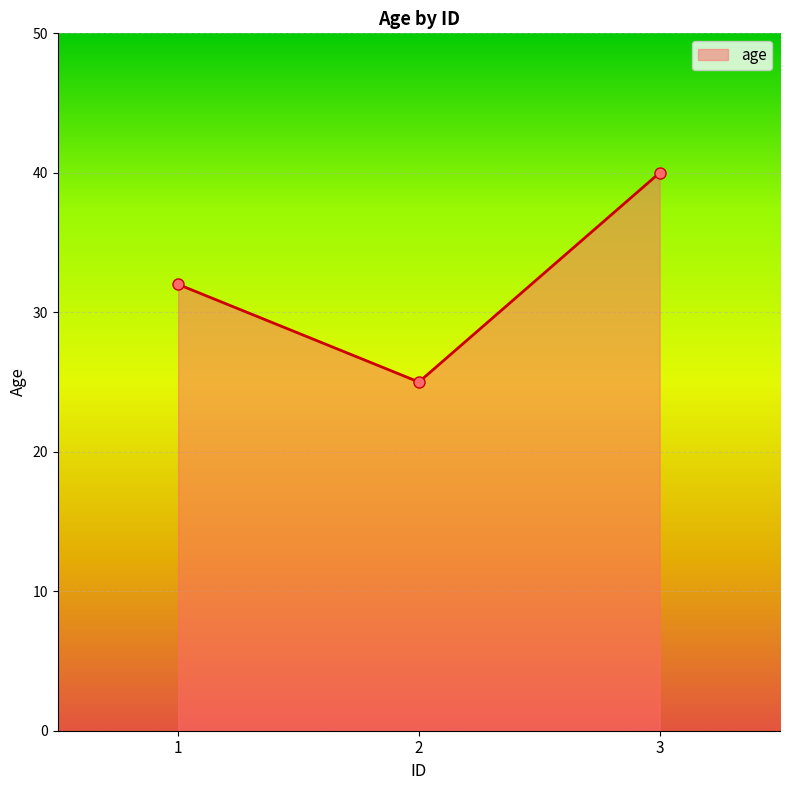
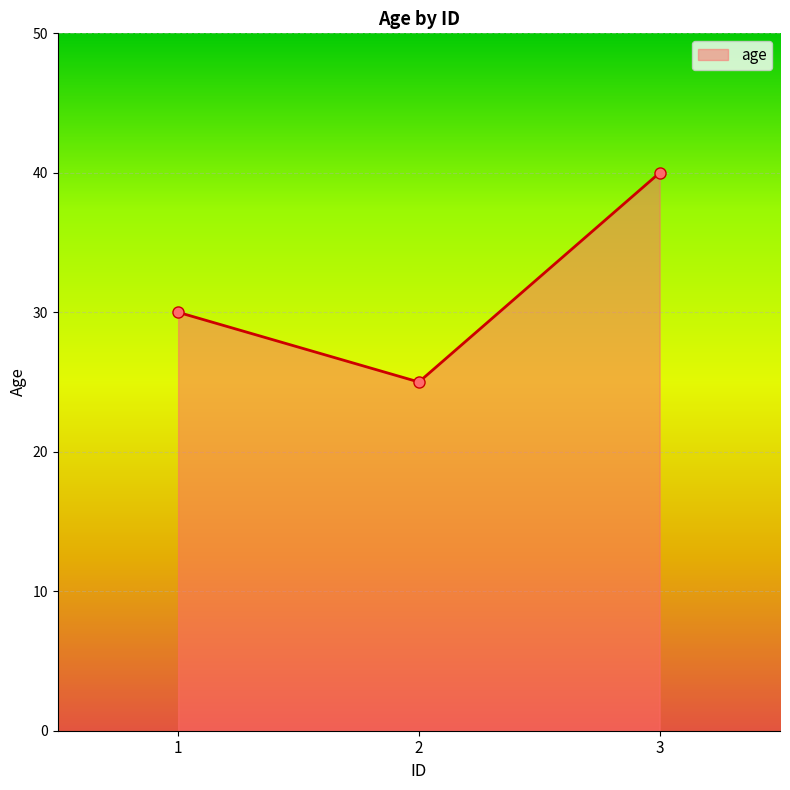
  {
-   "1": 32,
+   "1": 30,
    "2": 25,
    "3": 40
  }
